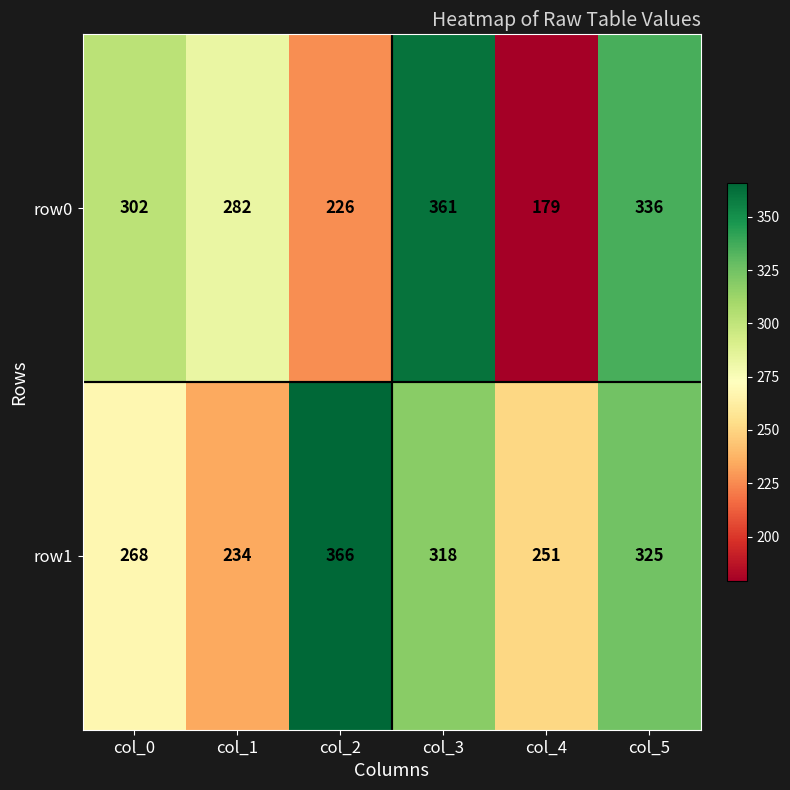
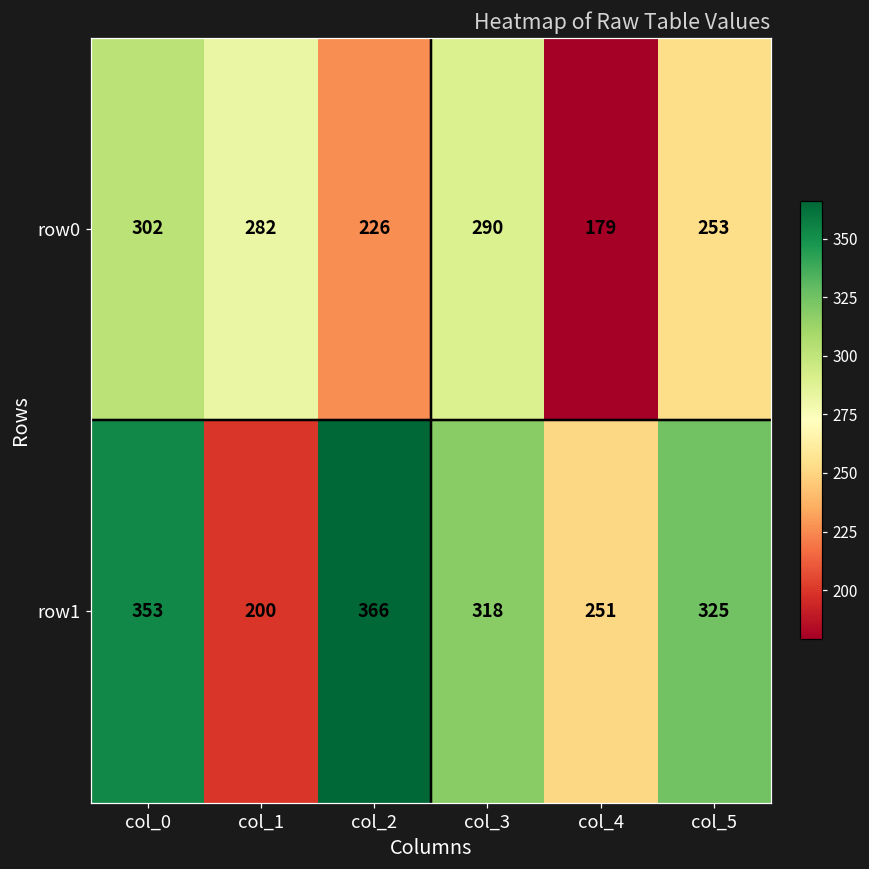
  {
    "row0": {
      "col_0": 302,
      "col_1": 282,
      "col_2": 226,
-     "col_3": 361,
+     "col_3": 290,
      "col_4": 179,
-     "col_5": 336
+     "col_5": 253
    },
    "row1": {
-     "col_0": 268,
-     "col_1": 234,
+     "col_0": 353,
+     "col_1": 200,
      "col_2": 366,
      "col_3": 318,
      "col_4": 251,
      "col_5": 325
    }
  }
